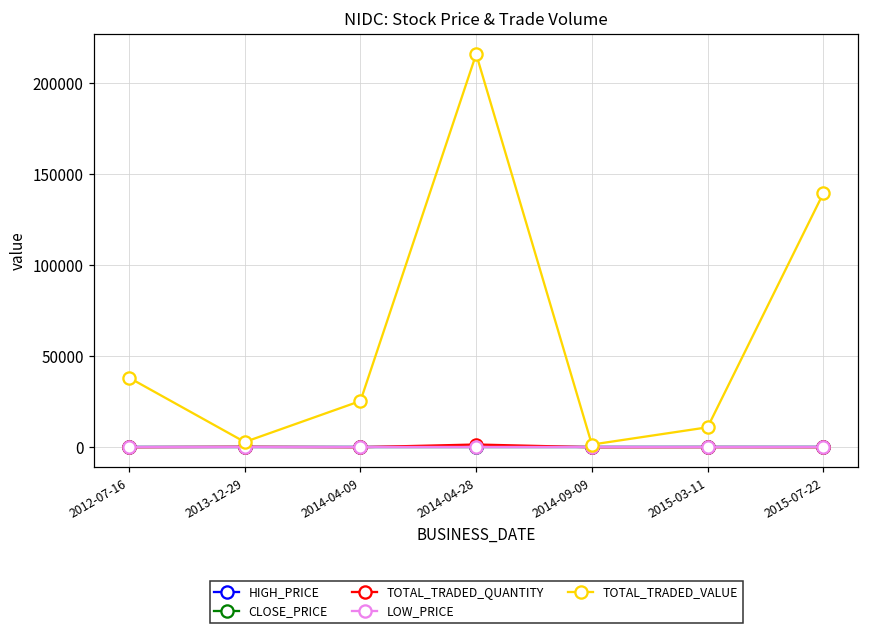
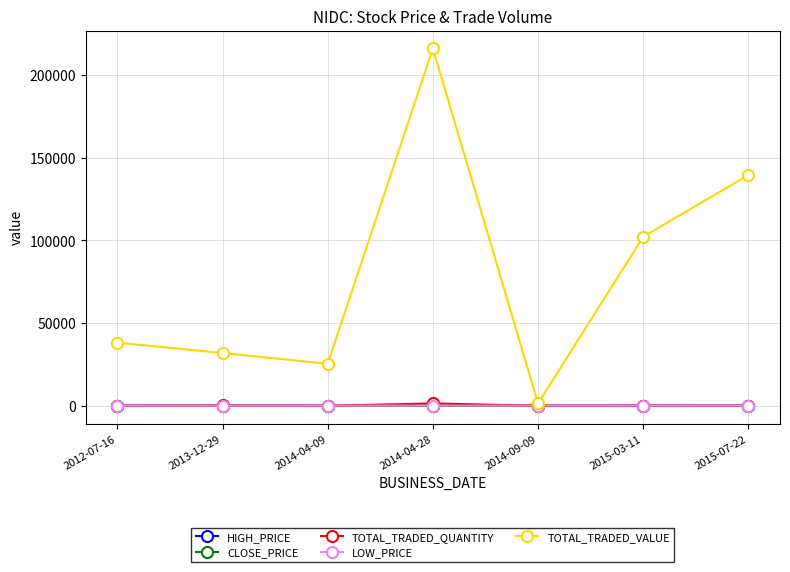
  {
    "TOTAL_TRADED_VALUE": {
      "2012-07-16": 38000,
-     "2013-12-29": 3000,
+     "2013-12-29": 32000,
      "2014-04-09": 25000,
      "2014-04-28": 216000,
-     "2015-03-11": 11000,
+     "2015-03-11": 102000,
      "2015-07-22": 139000
    }
  }
